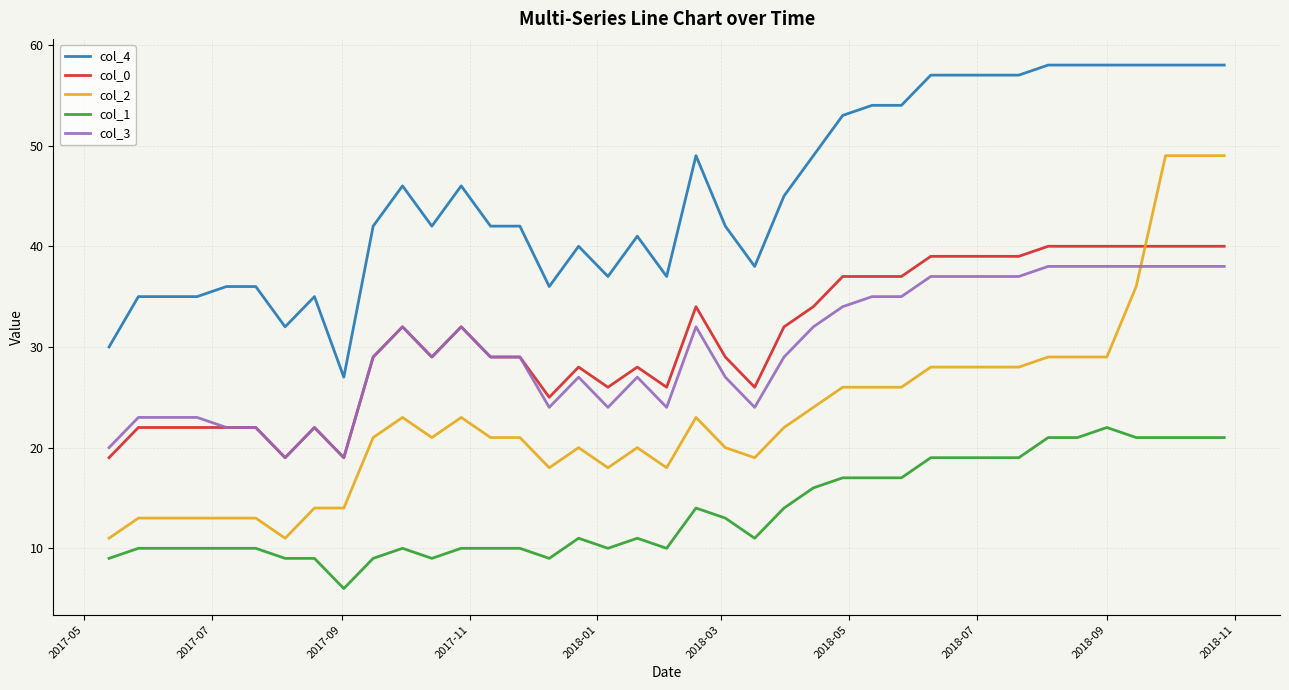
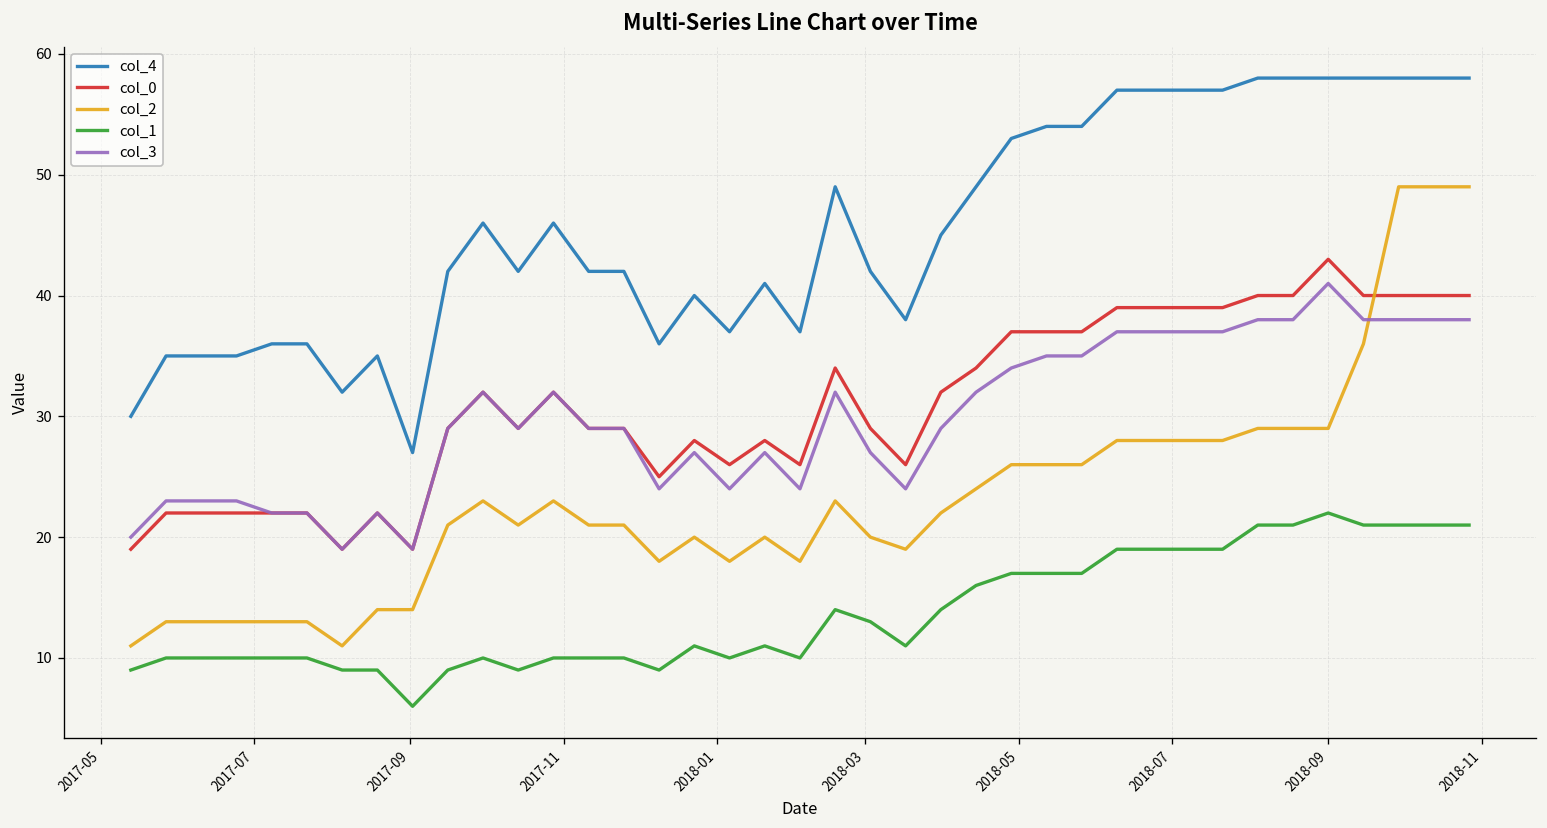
  {
    "col_4": {
      "2018-09": 58
    },
    "col_0": {
-     "2018-09": 40
+     "2018-09": 43
    },
    "col_2": {
      "2018-09": 29
    },
    "col_1": {
      "2018-09": 22
    },
    "col_3": {
-     "2018-09": 38
+     "2018-09": 41
    }
  }
